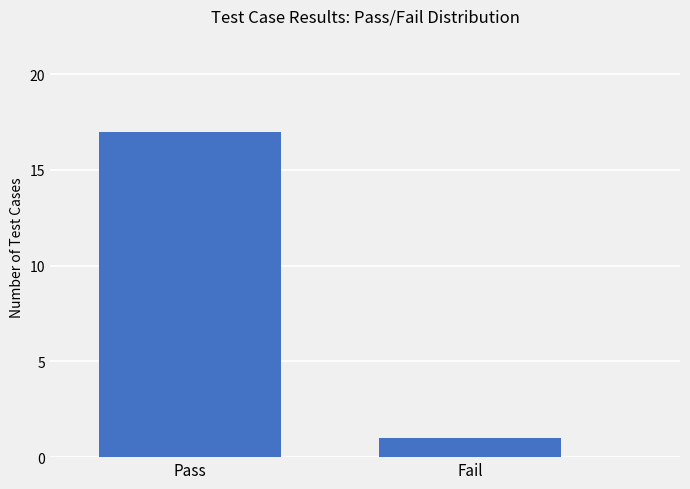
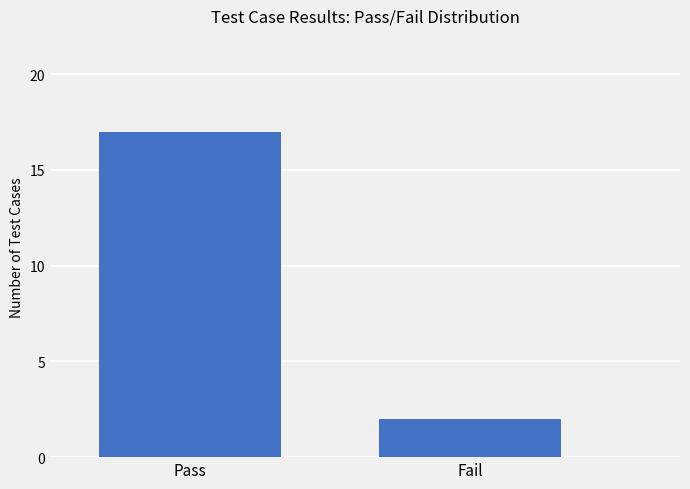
  {
    "Pass": 17,
-   "Fail": 1
+   "Fail": 2
  }
